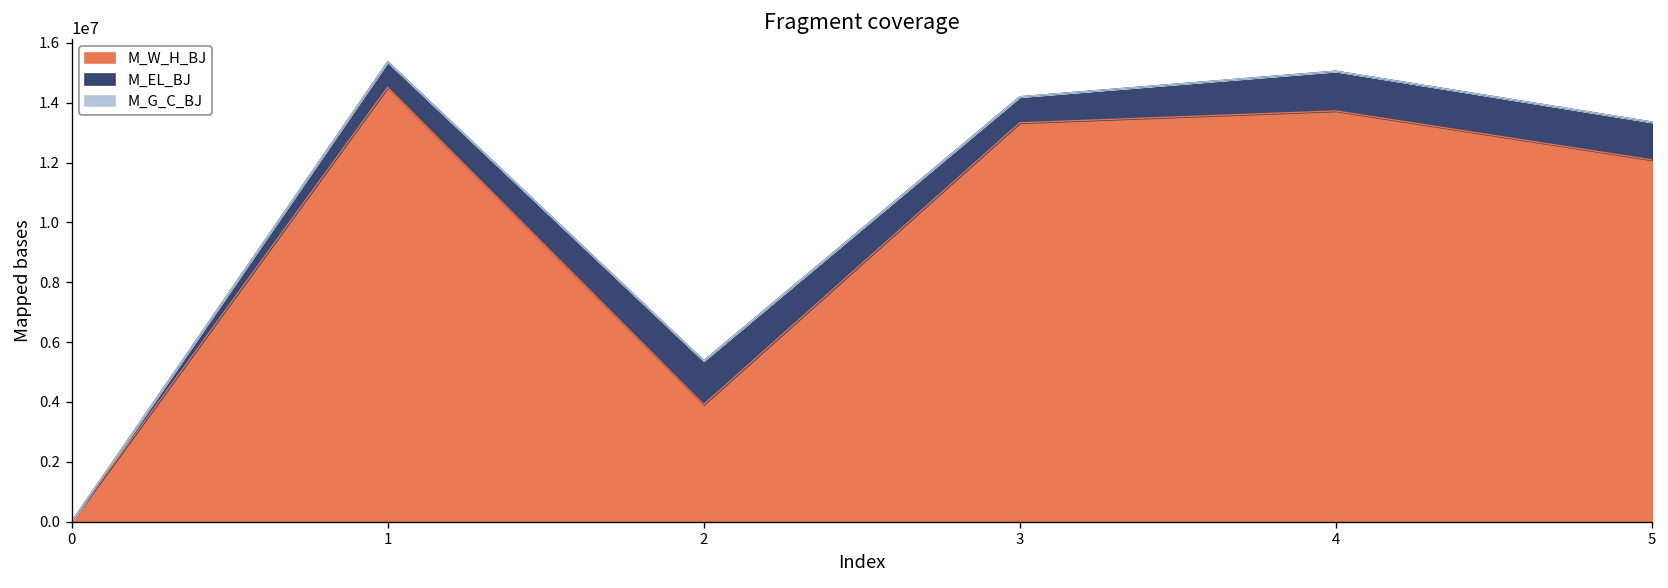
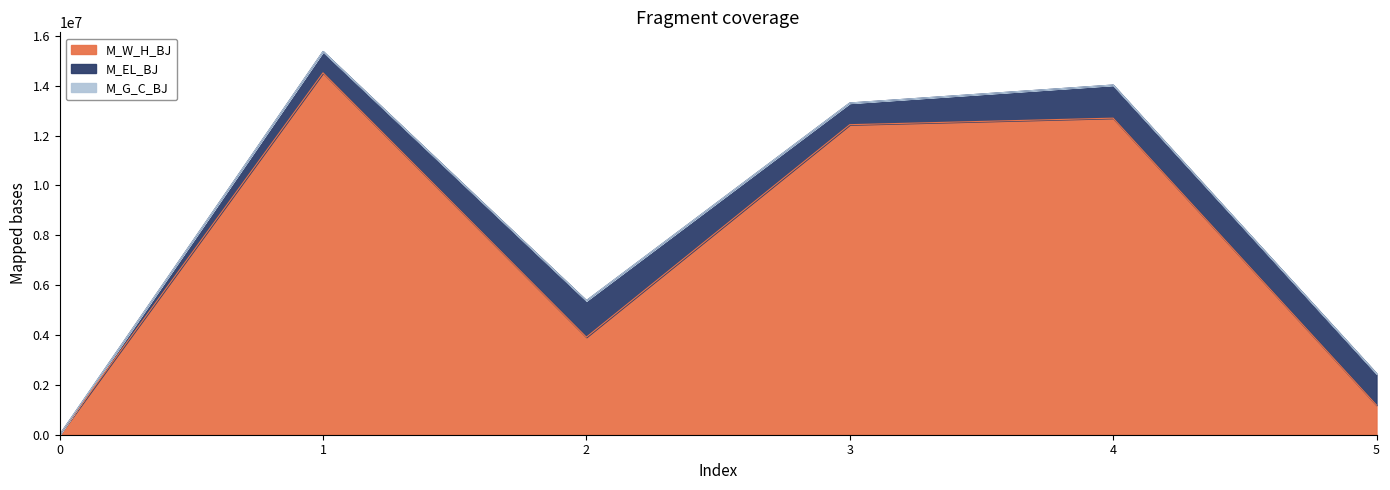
  {
    "M_W_H_BJ": {
      "1": 14500000,
      "2": 3900000,
-     "3": 13300000,
-     "4": 13700000,
-     "5": 12100000
+     "3": 12400000,
+     "4": 12700000,
+     "5": 1200000
    }
  }
